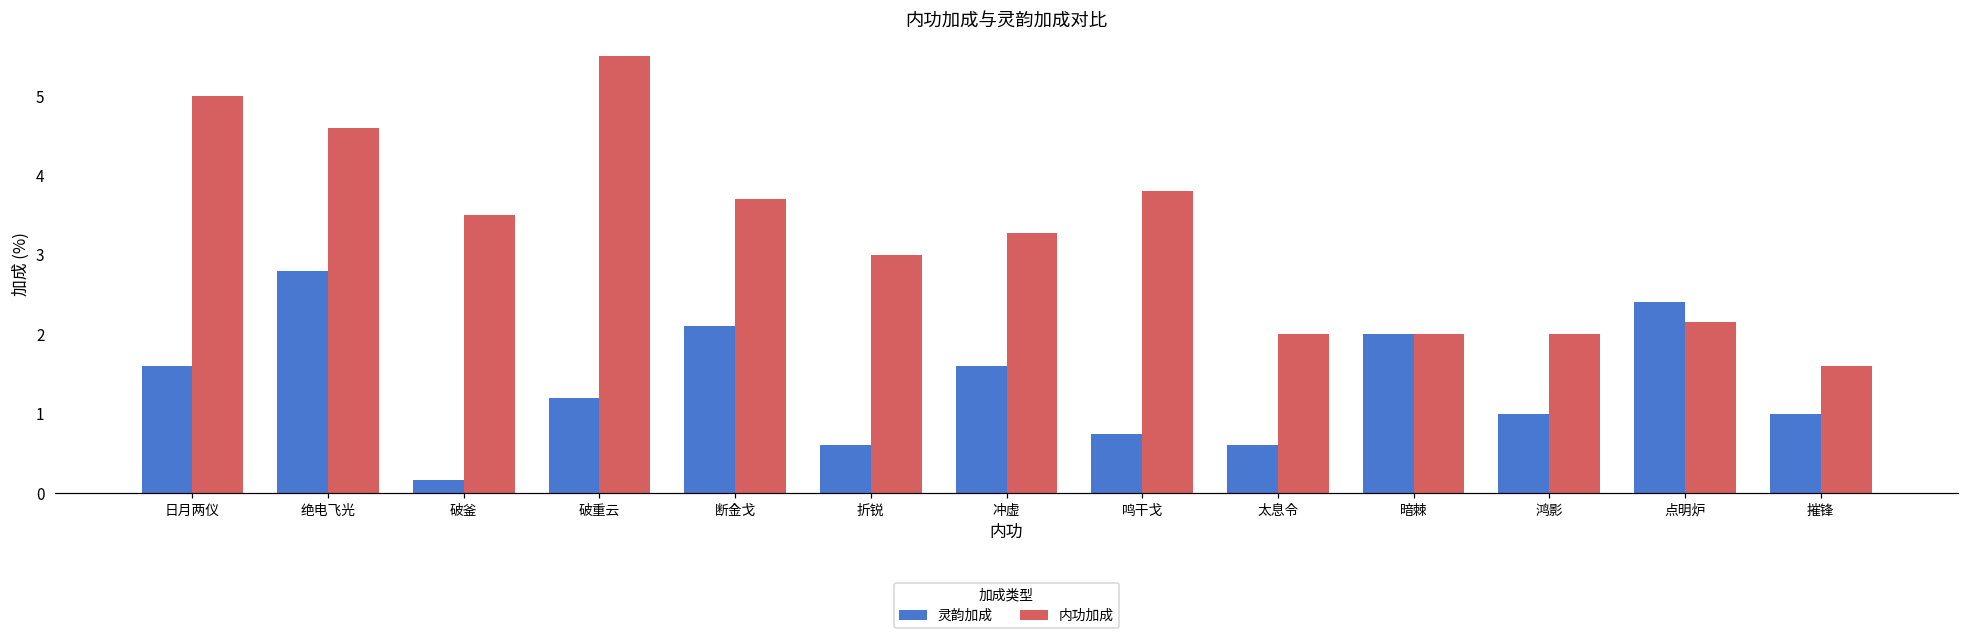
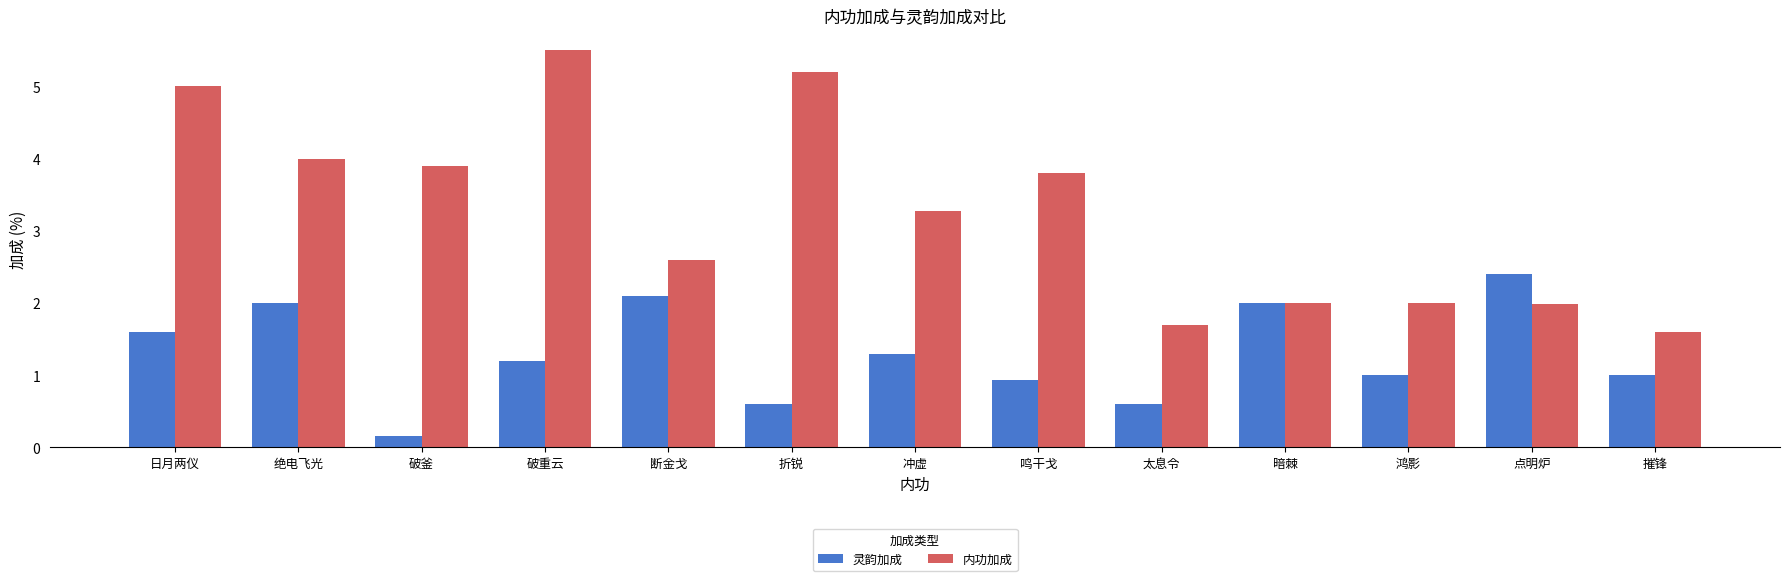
  {
    "灵韵加成": {
      "日月两仪": 1.6,
-     "绝电飞光": 2.8,
+     "绝电飞光": 2.0,
      "破釜": 0.2,
      "破重云": 1.2,
      "断金戈": 2.1,
      "折锐": 0.6,
-     "冲虚": 1.6,
-     "鸣干戈": 0.8,
+     "冲虚": 1.3,
+     "鸣干戈": 0.9,
      "太息令": 0.6,
      "暗棘": 2.0,
      "鸿影": 1.0,
      "点明炉": 2.4,
      "摧锋": 1.0
    },
    "内功加成": {
      "日月两仪": 5.0,
-     "绝电飞光": 4.6,
-     "破釜": 3.5,
+     "绝电飞光": 4.0,
+     "破釜": 3.9,
      "破重云": 5.5,
-     "断金戈": 3.7,
-     "折锐": 3.0,
+     "断金戈": 2.6,
+     "折锐": 5.2,
      "冲虚": 3.3,
      "鸣干戈": 3.8,
-     "太息令": 2.0,
+     "太息令": 1.7,
      "暗棘": 2.0,
      "鸿影": 2.0,
-     "点明炉": 2.2,
+     "点明炉": 2.0,
      "摧锋": 1.6
    }
  }
